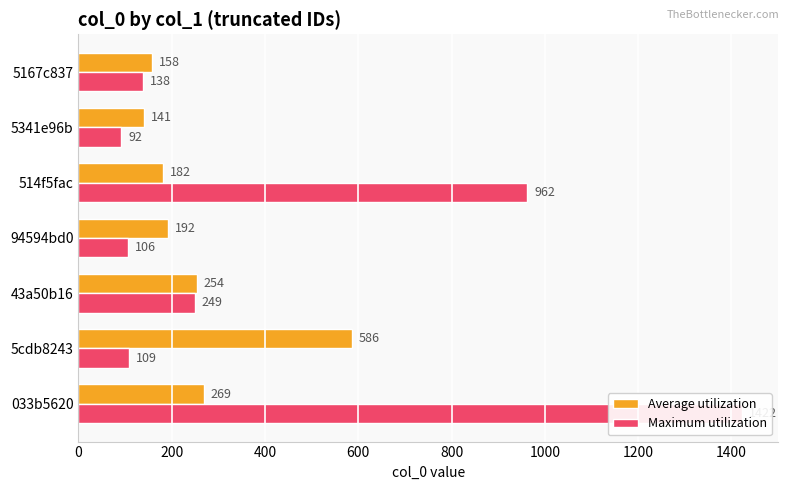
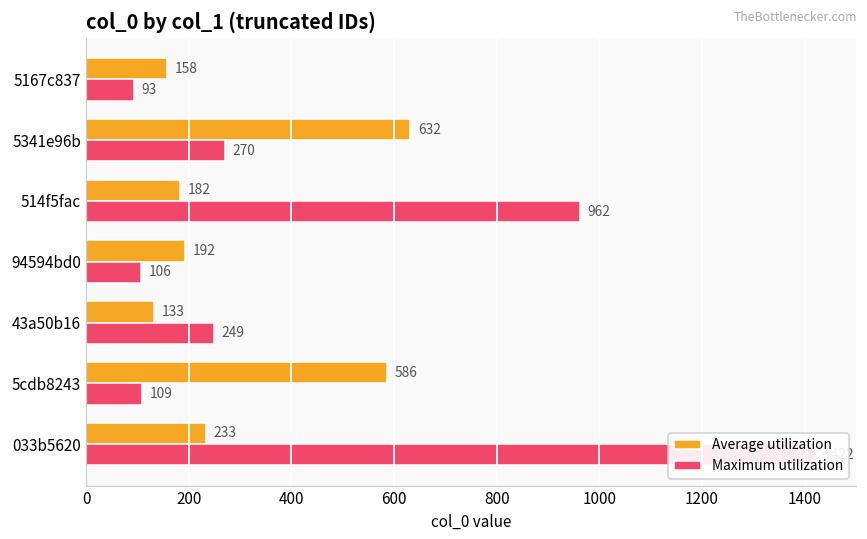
  {
    "Average utilization": {
      "5167c837": 158,
-     "5341e96b": 141,
+     "5341e96b": 632,
      "514f5fac": 182,
      "94594bd0": 192,
-     "43a50b16": 254,
+     "43a50b16": 133,
      "5cdb8243": 586,
-     "033b5620": 269
+     "033b5620": 233
    },
    "Maximum utilization": {
-     "5167c837": 138,
-     "5341e96b": 92,
+     "5167c837": 93,
+     "5341e96b": 270,
      "514f5fac": 962,
      "94594bd0": 106,
      "43a50b16": 249,
      "5cdb8243": 109
    }
  }
